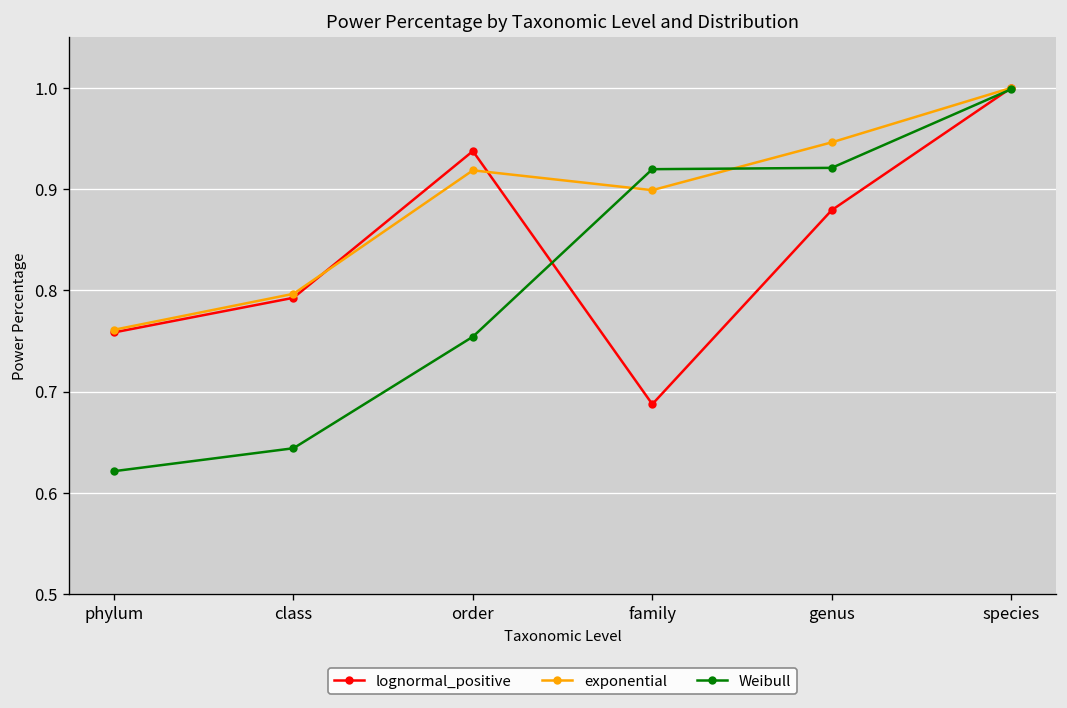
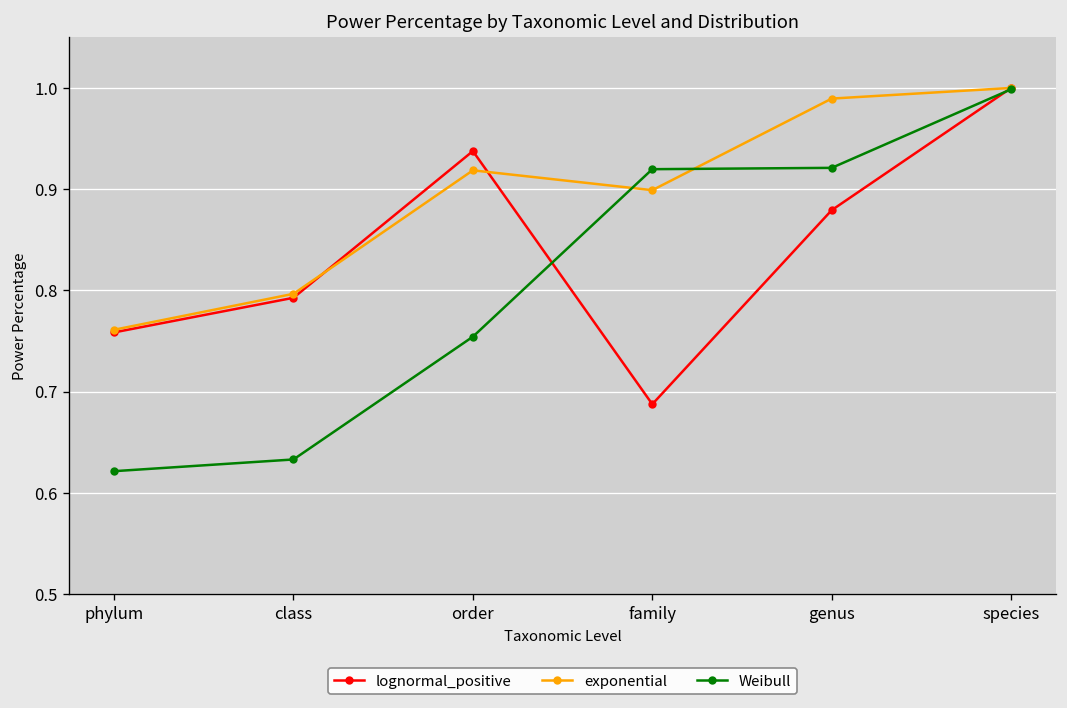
  {
    "lognormal_positive": {
      "class": 0.79,
      "order": 0.94,
      "family": 0.69,
      "genus": 0.88
    },
    "exponential": {
      "class": 0.80,
      "order": 0.92,
      "family": 0.90,
-     "genus": 0.95
+     "genus": 0.99
    },
    "Weibull": {
      "phylum": 0.62,
-     "class": 0.64,
+     "class": 0.63,
      "order": 0.75,
      "family": 0.92,
      "genus": 0.92
    }
  }
